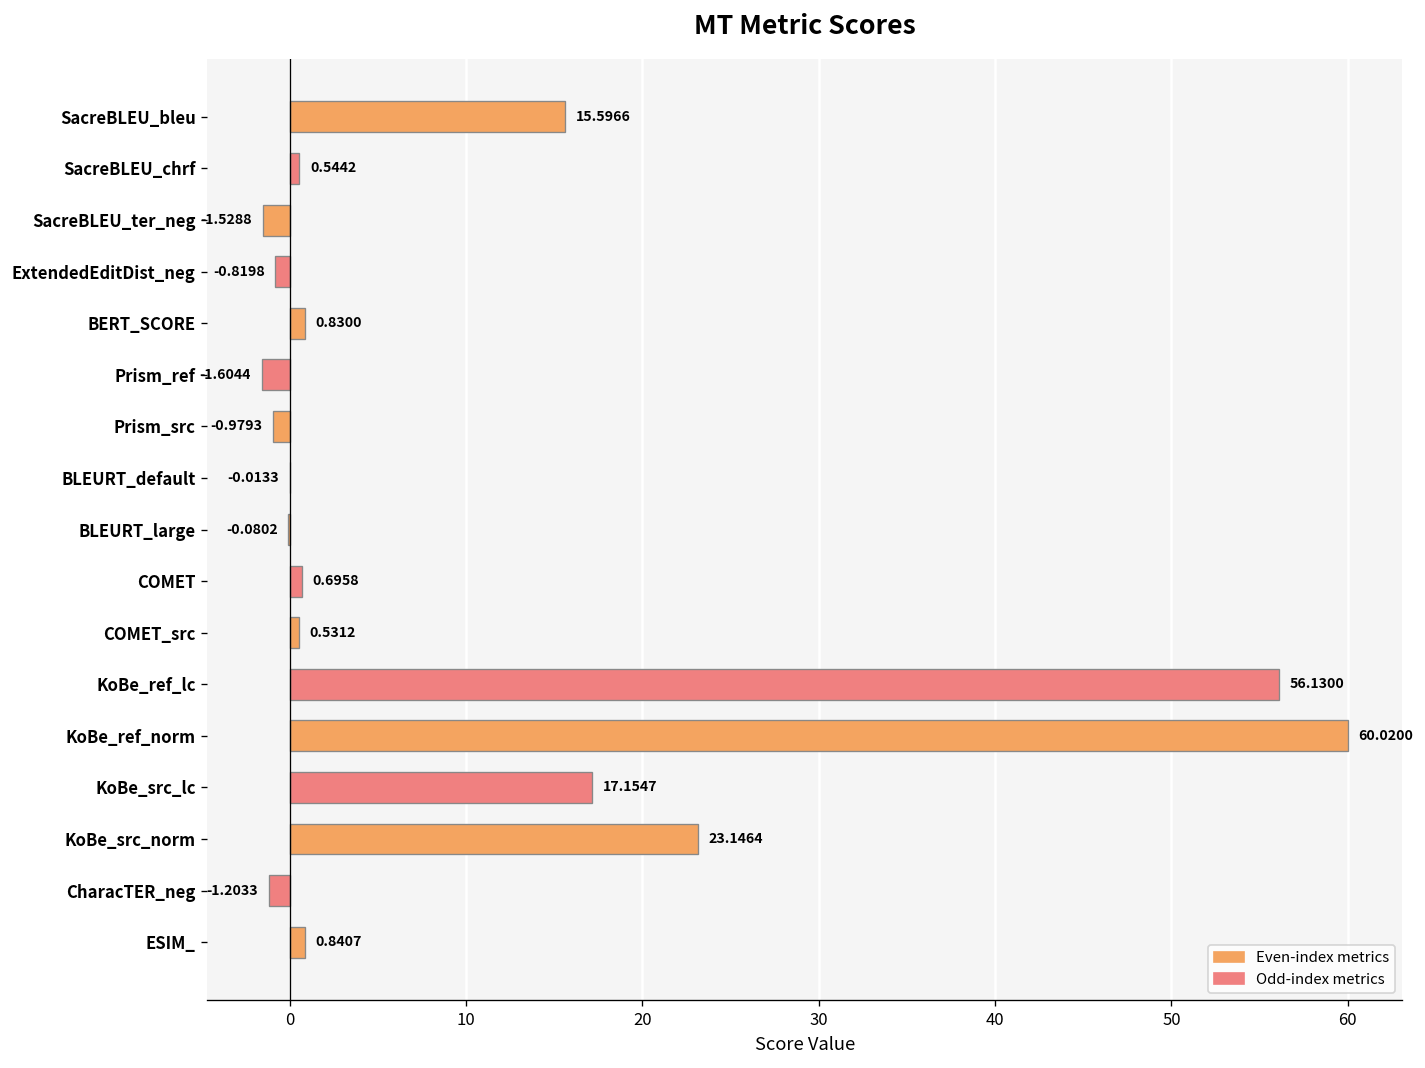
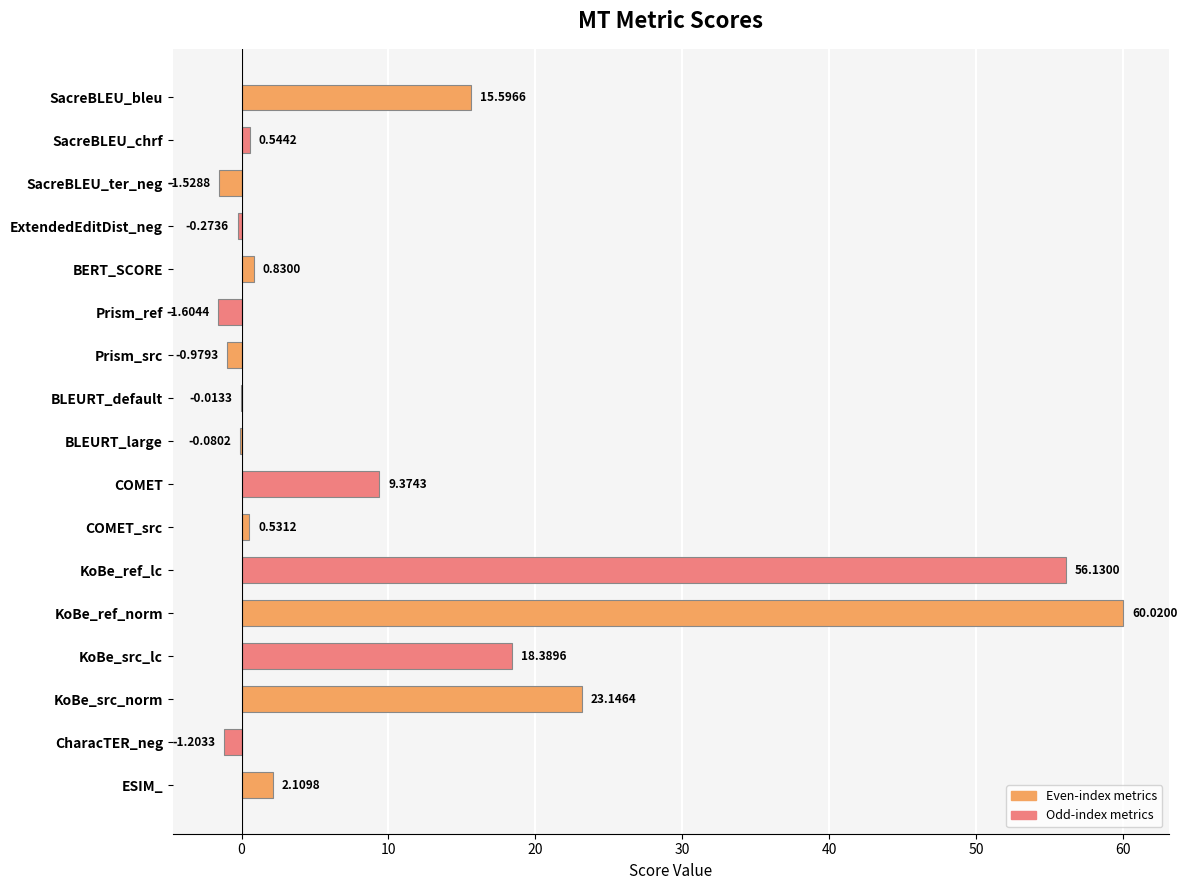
  {
    "SacreBLEU_bleu": 15.5966,
    "SacreBLEU_chrf": 0.5442,
    "SacreBLEU_ter_neg": -1.5288,
-   "ExtendedEditDist_neg": -0.8198,
+   "ExtendedEditDist_neg": -0.2736,
    "BERT_SCORE": 0.8300,
    "Prism_ref": -1.6044,
    "Prism_src": -0.9793,
    "BLEURT_default": -0.0133,
    "BLEURT_large": -0.0802,
-   "COMET": 0.6958,
+   "COMET": 9.3743,
    "COMET_src": 0.5312,
    "KoBe_ref_lc": 56.1300,
    "KoBe_ref_norm": 60.0200,
-   "KoBe_src_lc": 17.1547,
+   "KoBe_src_lc": 18.3896,
    "KoBe_src_norm": 23.1464,
    "CharacTER_neg": -1.2033,
-   "ESIM_": 0.8407
+   "ESIM_": 2.1098
  }
